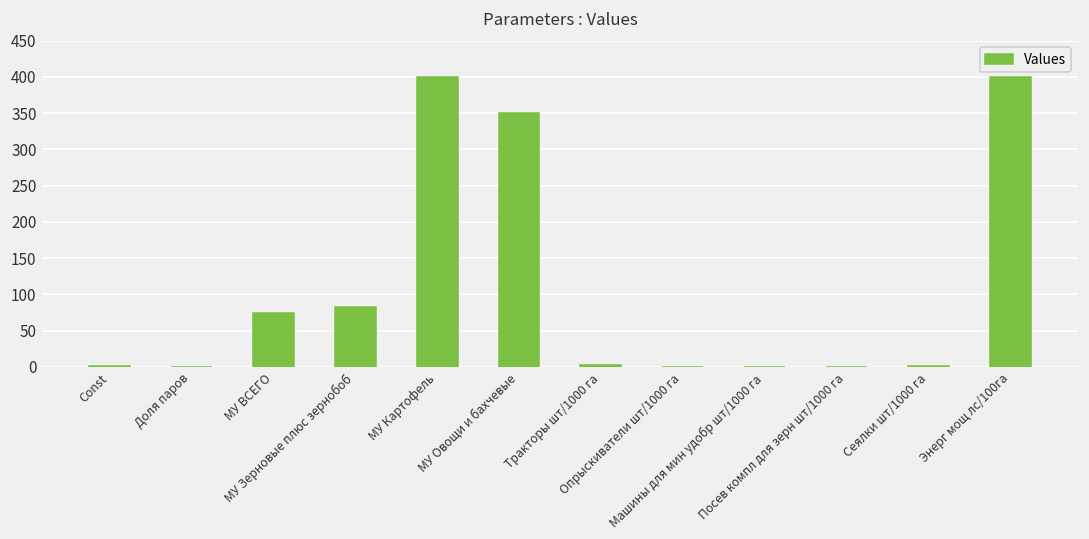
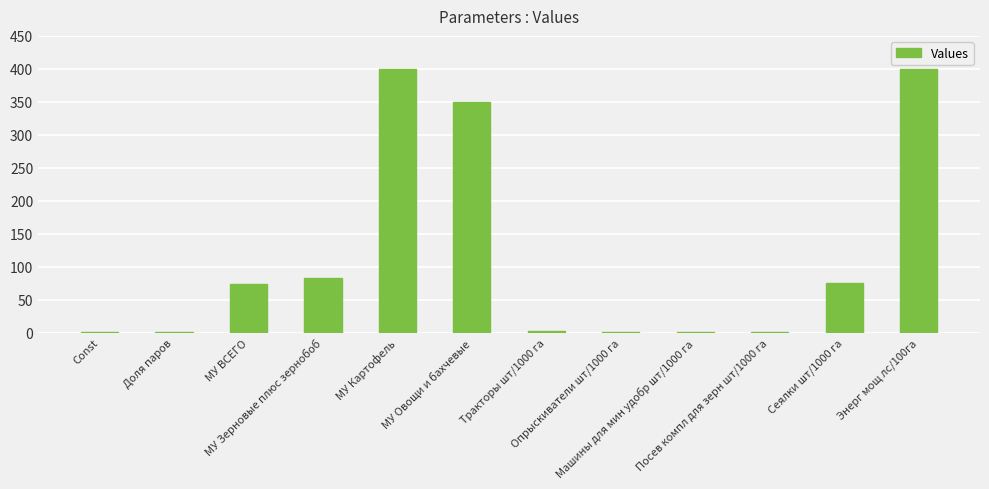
  {
    "МУ ВСЕГО": 70,
    "МУ Зерновые плюс зернобоб": 80,
    "МУ Картофель": 400,
    "МУ Овощи и бахчевые": 350,
-   "Сеялки шт/1000 га": 0,
+   "Сеялки шт/1000 га": 80,
    "Энерг мощ лс/100га": 400
  }
